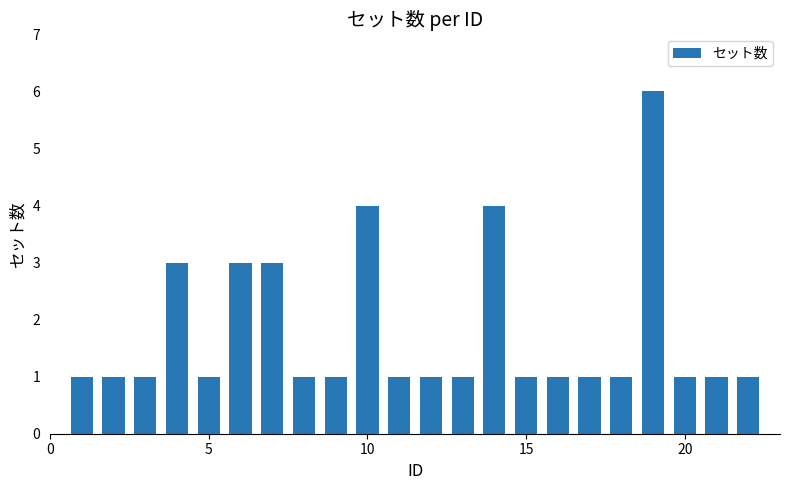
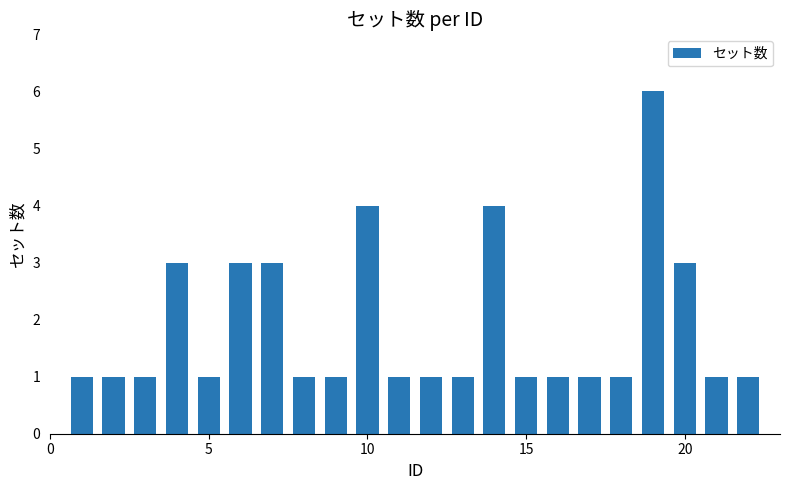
  {
    "5": 1,
    "10": 4,
    "15": 1,
-   "20": 1
+   "20": 3
  }
